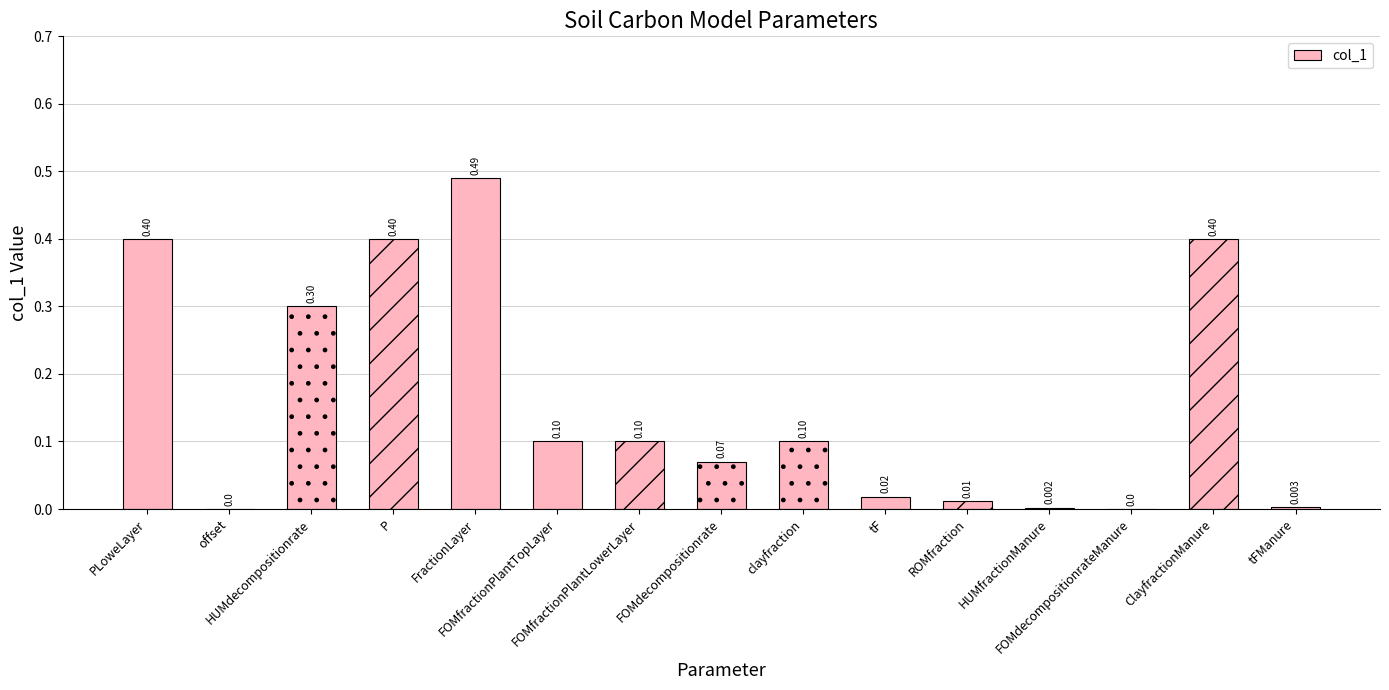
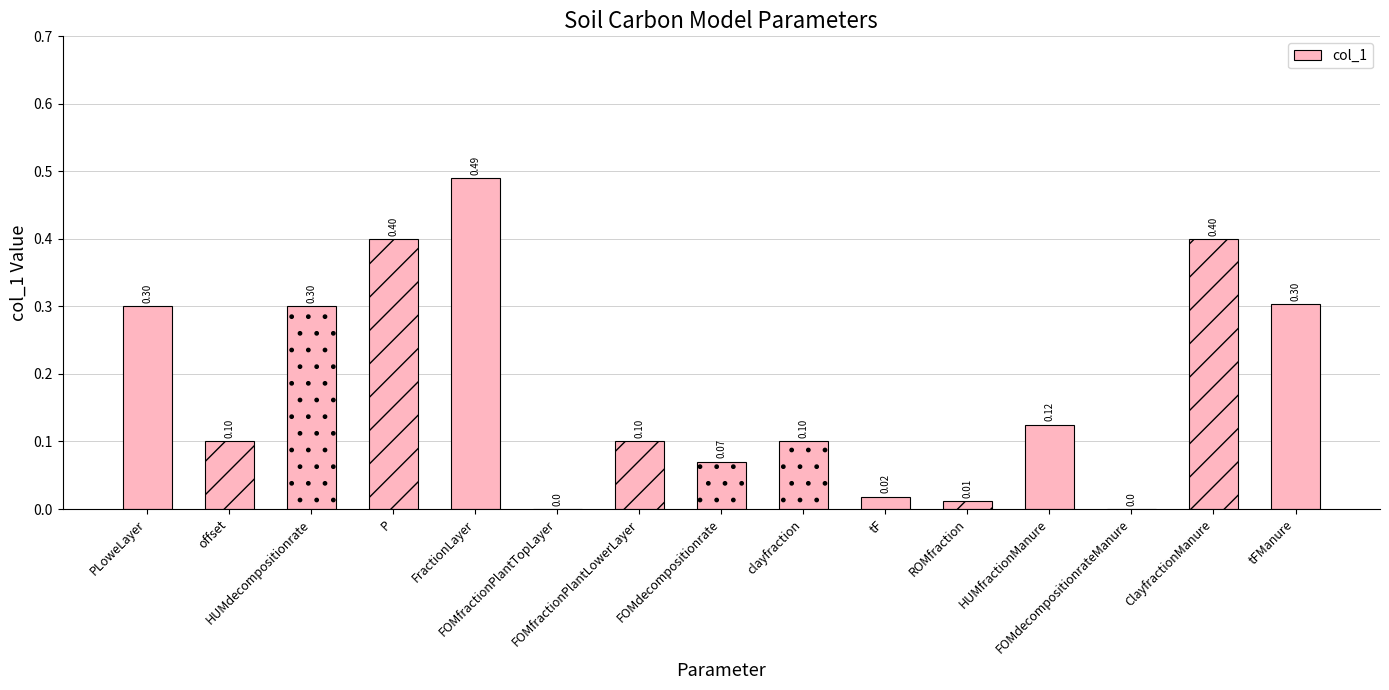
  {
-   "PLoweLayer": 0.40,
-   "offset": 0.0,
+   "PLoweLayer": 0.30,
+   "offset": 0.10,
    "HUMdecompositionrate": 0.30,
    "P": 0.40,
    "FractionLayer": 0.49,
-   "FOMfractionPlantTopLayer": 0.10,
+   "FOMfractionPlantTopLayer": 0.0,
    "FOMfractionPlantLowerLayer": 0.10,
    "FOMdecompositionrate": 0.07,
    "clayfraction": 0.10,
    "tF": 0.02,
    "ROMfraction": 0.01,
-   "HUMfractionManure": 0.002,
+   "HUMfractionManure": 0.12,
    "FOMdecompositionrateManure": 0.0,
    "ClayfractionManure": 0.40,
-   "tFManure": 0.003
+   "tFManure": 0.30
  }
